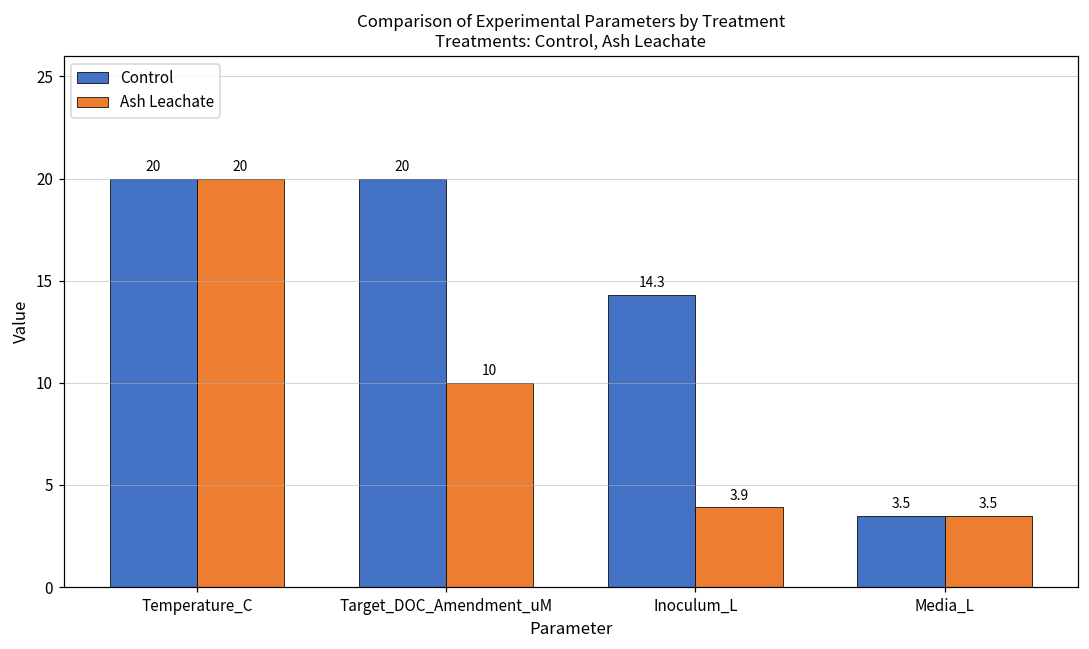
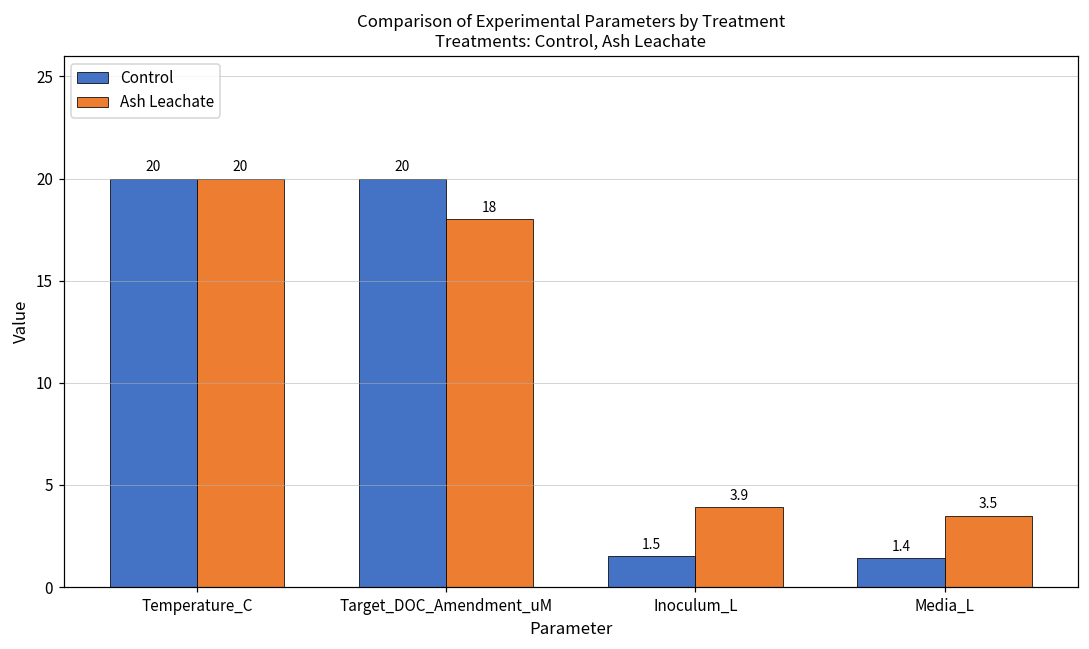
  {
    "Control": {
      "Temperature_C": 20,
      "Target_DOC_Amendment_uM": 20,
-     "Inoculum_L": 14.3,
-     "Media_L": 3.5
+     "Inoculum_L": 1.5,
+     "Media_L": 1.4
    },
    "Ash Leachate": {
      "Temperature_C": 20,
-     "Target_DOC_Amendment_uM": 10,
+     "Target_DOC_Amendment_uM": 18,
      "Inoculum_L": 3.9,
      "Media_L": 3.5
    }
  }
